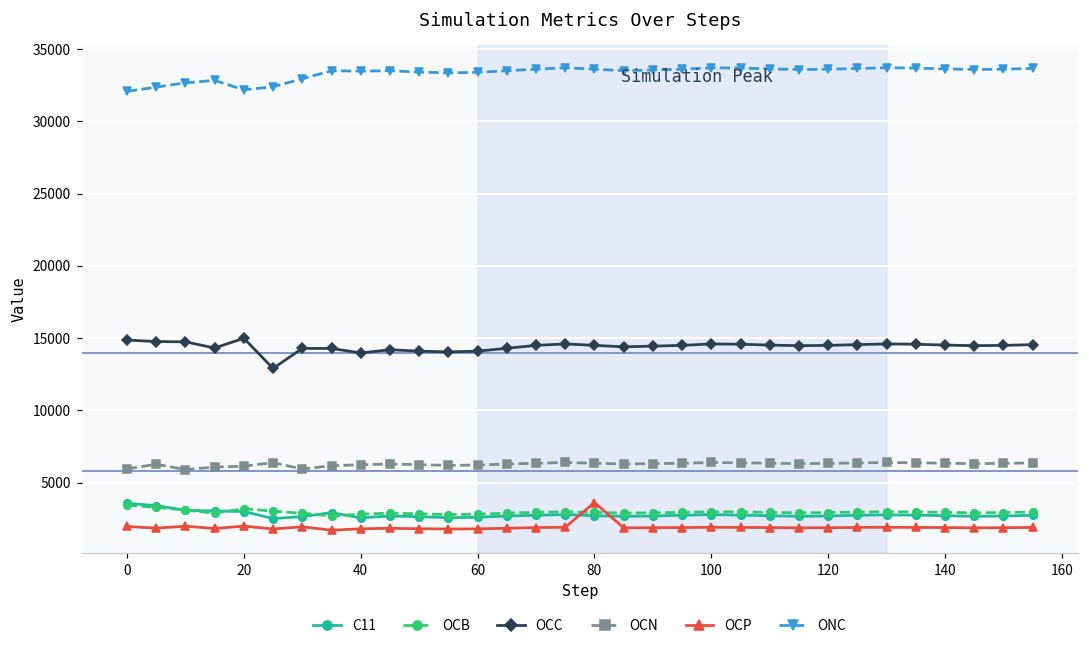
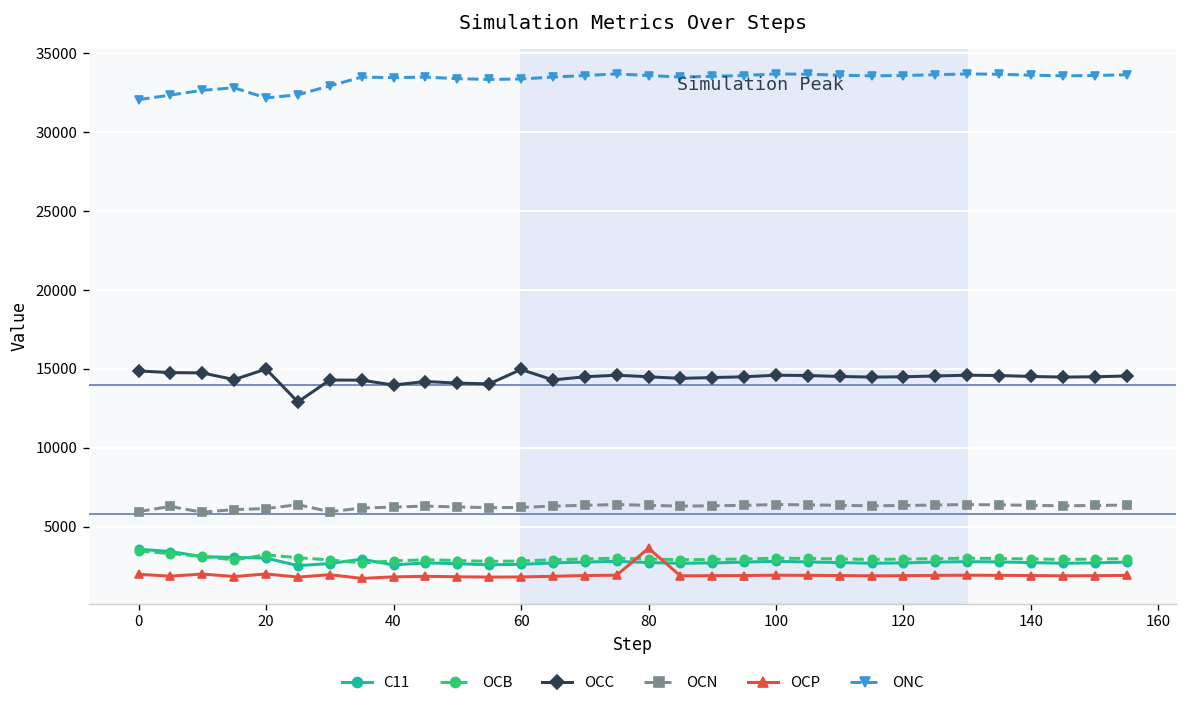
  {
    "OCC": {
      "0": 14900,
      "20": 15000,
      "40": 14000,
-     "60": 14100,
+     "60": 15000,
      "80": 14500,
      "100": 14600,
      "120": 14500,
      "140": 14500
    },
    "OCN": {
      "0": 6000,
      "20": 6100,
      "40": 6200,
      "60": 6200,
      "80": 6400,
      "100": 6400,
      "120": 6300,
      "140": 6400
    },
    "OCP": {
      "0": 2000,
      "20": 2000,
      "40": 1800,
      "60": 1800,
      "80": 3600,
      "100": 1900,
      "120": 1900,
      "140": 1900
    },
    "ONC": {
      "0": 32100,
      "20": 32200,
      "40": 33500,
      "60": 33400,
      "80": 33600,
      "100": 33700,
      "120": 33600,
      "140": 33600
    }
  }
